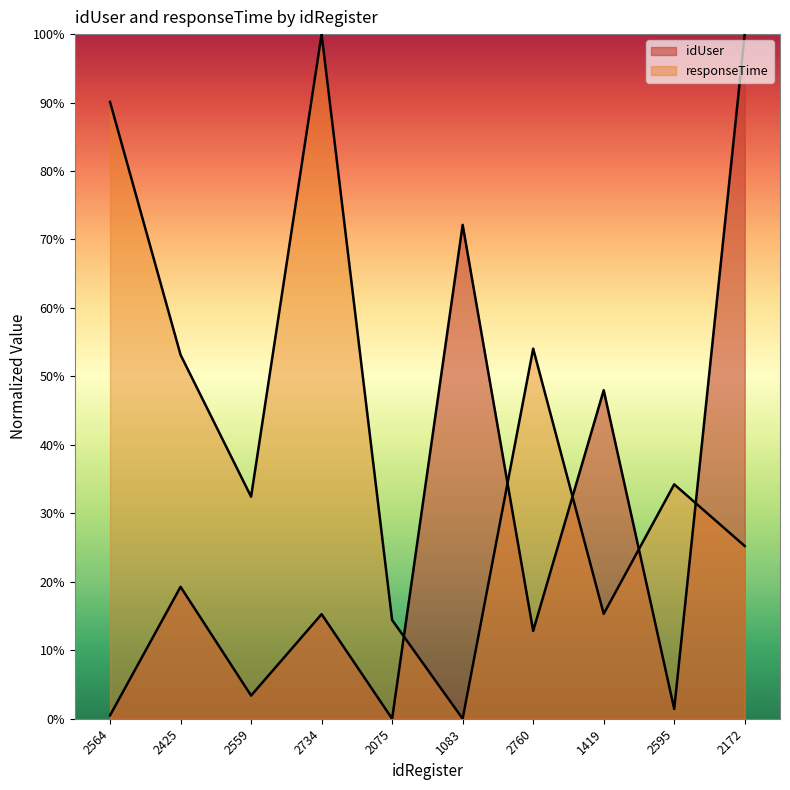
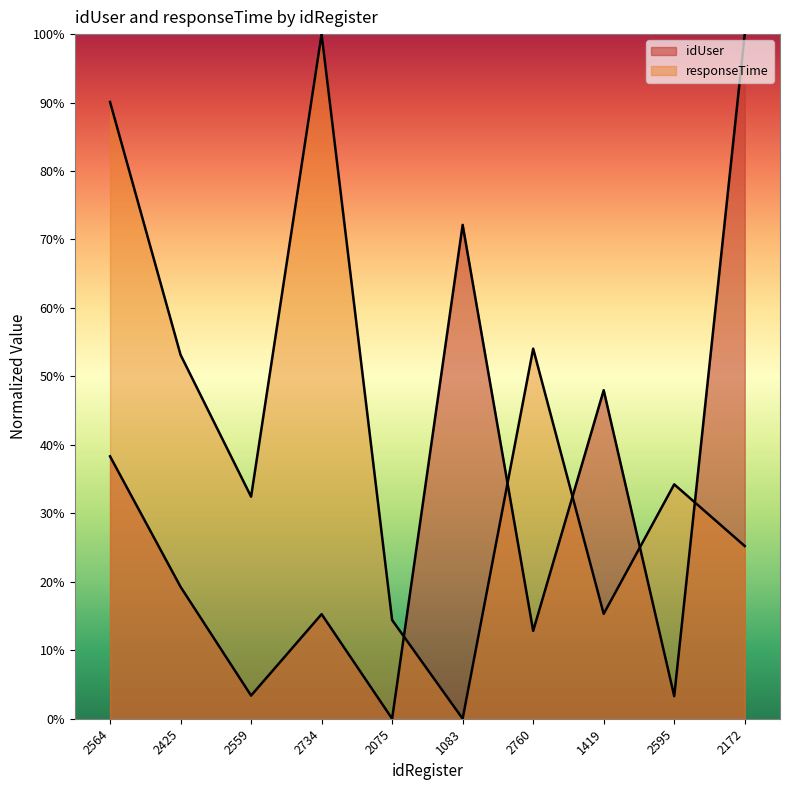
  {
    "idUser": {
-     "2564": "0%",
+     "2564": "38%",
      "2425": "19%",
      "2559": "3%",
      "2734": "15%",
      "2075": "0%",
      "1083": "72%",
      "2760": "13%",
      "1419": "48%",
-     "2595": "1%",
+     "2595": "3%",
      "2172": "100%"
    },
    "responseTime": {
      "2564": "90%",
      "2425": "53%",
      "2559": "32%",
      "2734": "100%",
      "2075": "14%",
      "1083": "0%",
      "2760": "54%",
      "1419": "15%",
      "2595": "34%",
      "2172": "25%"
    }
  }
